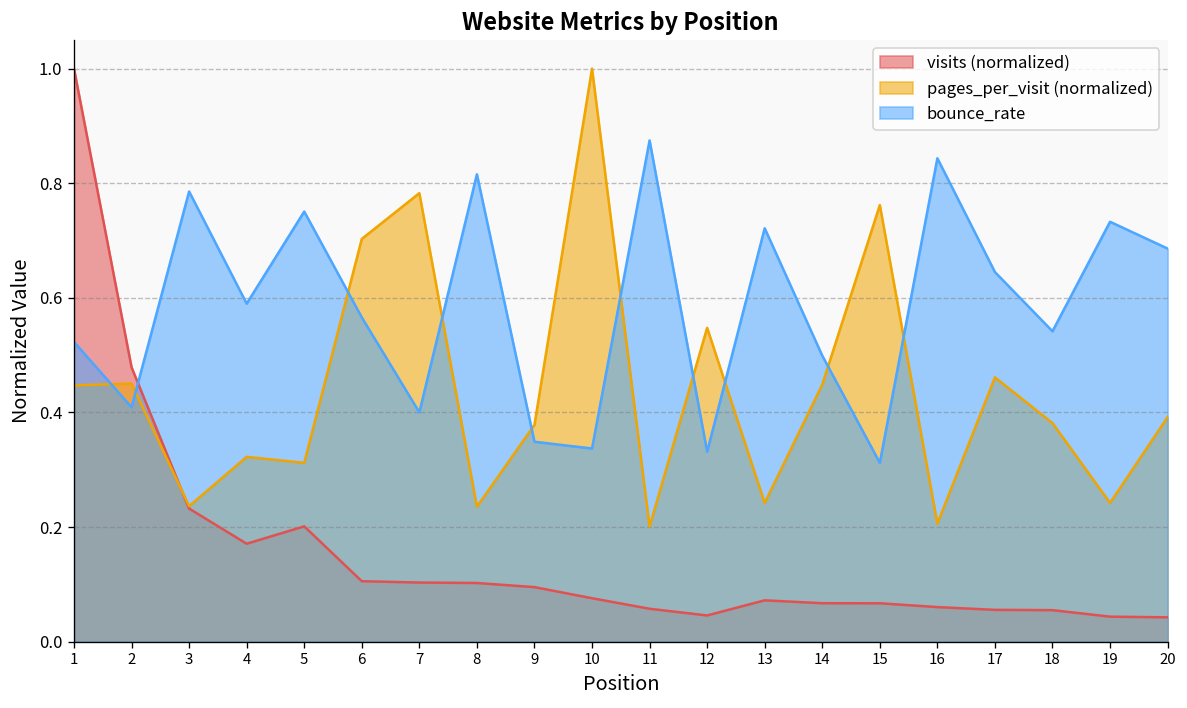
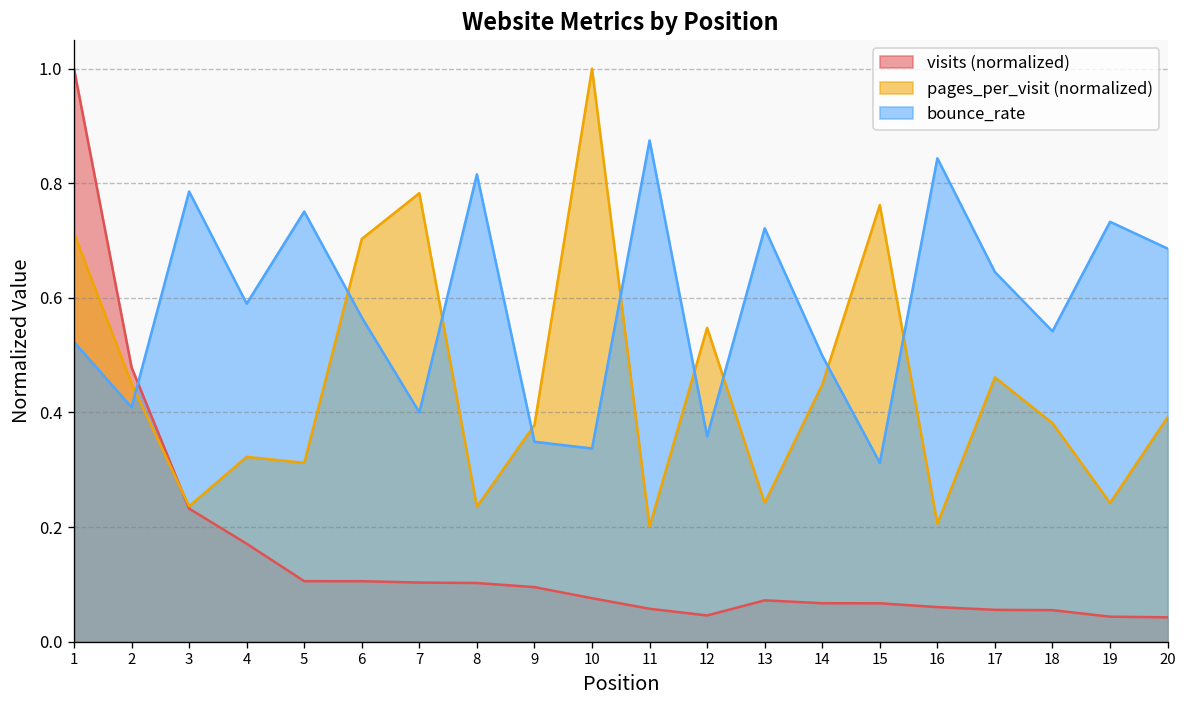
  {
    "visits (normalized)": {
      "1": 1.00,
      "2": 0.48,
      "4": 0.17,
-     "5": 0.20,
+     "5": 0.11,
      "6": 0.11,
      "7": 0.10,
      "8": 0.10,
      "9": 0.10,
      "10": 0.08,
      "11": 0.06,
      "12": 0.05,
      "13": 0.07,
      "14": 0.07,
      "15": 0.07,
      "16": 0.06,
      "17": 0.06,
      "18": 0.06,
      "19": 0.04,
      "20": 0.04
    },
    "pages_per_visit (normalized)": {
-     "1": 0.45,
+     "1": 0.71,
      "2": 0.45,
      "4": 0.32,
      "5": 0.31,
      "6": 0.70,
      "7": 0.78,
      "8": 0.24,
      "9": 0.38,
      "10": 1.00,
      "11": 0.20,
      "12": 0.55,
      "13": 0.24,
      "14": 0.45,
      "15": 0.76,
      "16": 0.21,
      "17": 0.46,
      "18": 0.38,
      "19": 0.24,
      "20": 0.39
    },
    "bounce_rate": {
      "1": 0.52,
      "2": 0.41,
      "3": 0.79,
      "4": 0.59,
      "5": 0.75,
      "6": 0.57,
      "7": 0.40,
      "8": 0.82,
      "9": 0.35,
      "10": 0.34,
      "11": 0.87,
-     "12": 0.33,
+     "12": 0.36,
      "13": 0.72,
      "14": 0.50,
      "15": 0.31,
      "16": 0.84,
      "17": 0.65,
      "18": 0.54,
      "19": 0.73,
      "20": 0.69
    }
  }
